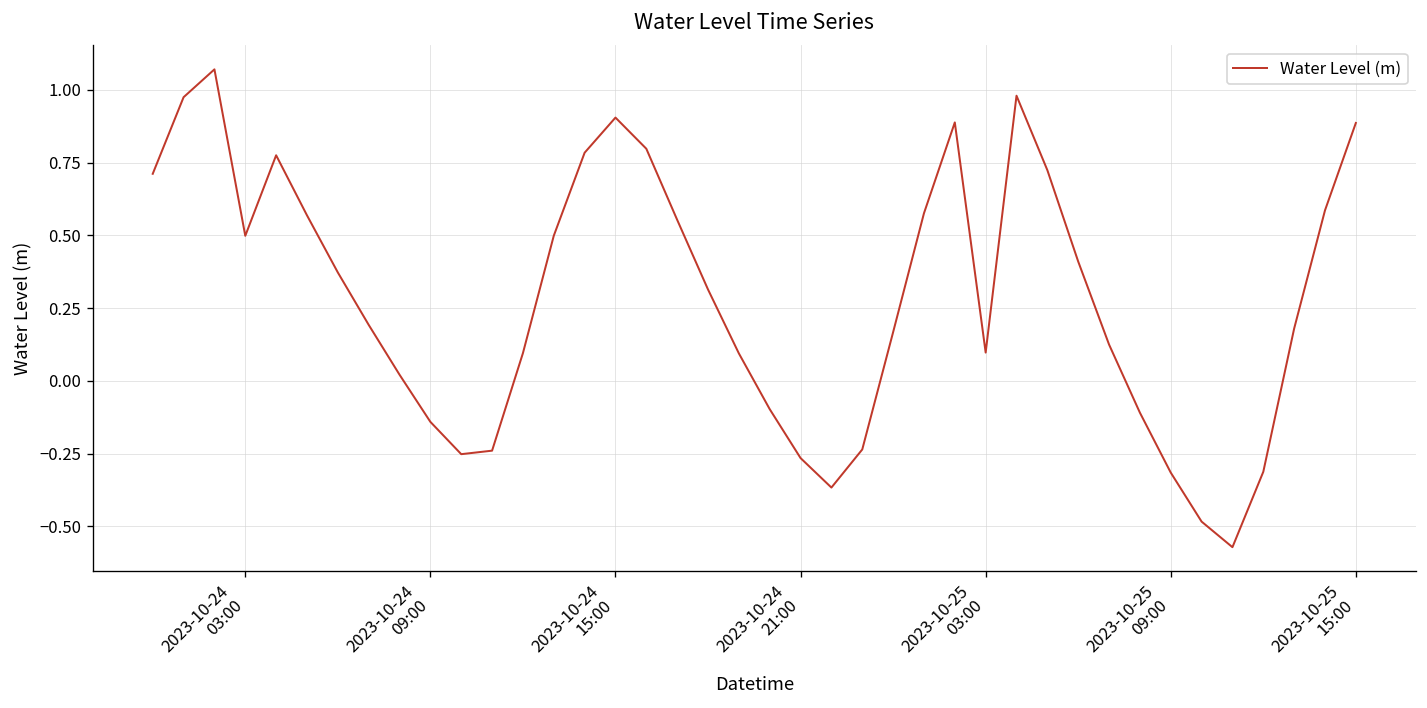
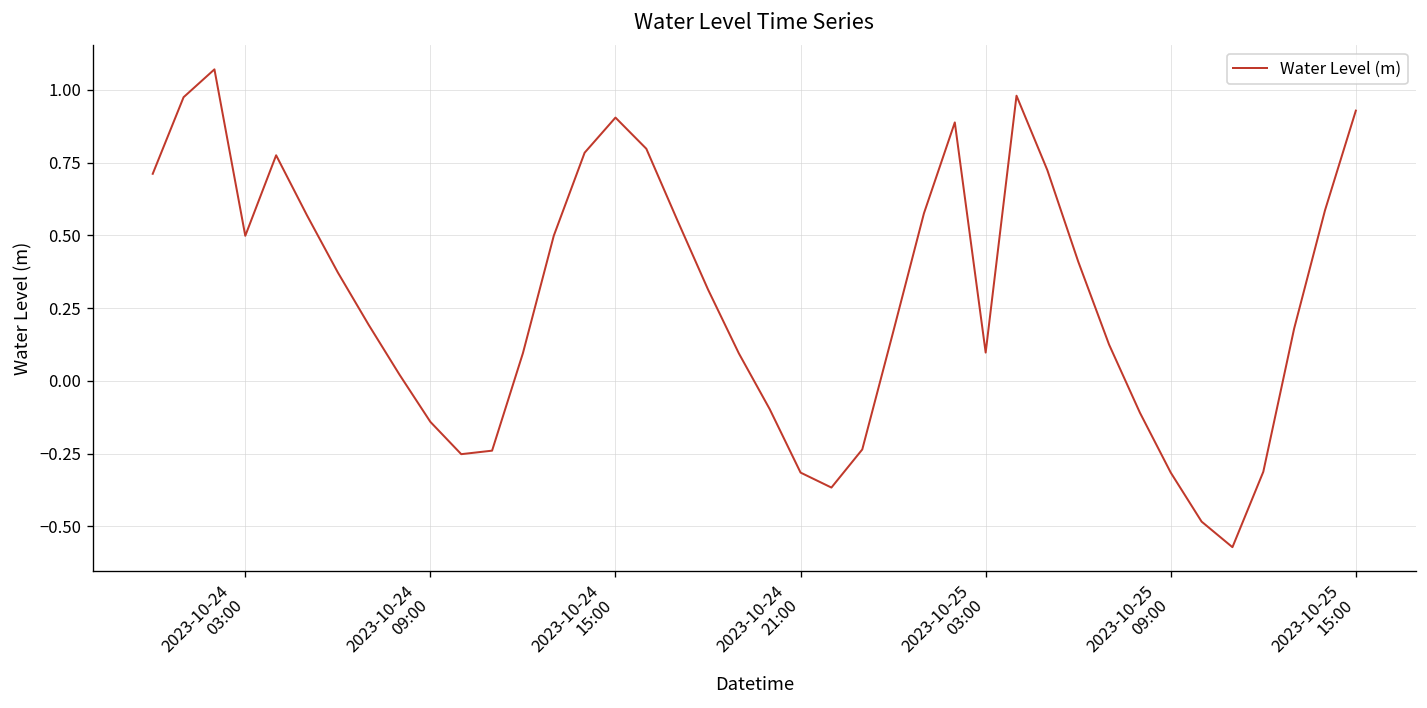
  {
    "2023-10-24 03:00": 0.50,
    "2023-10-24 09:00": -0.14,
    "2023-10-24 15:00": 0.90,
-   "2023-10-24 21:00": -0.27,
+   "2023-10-24 21:00": -0.32,
    "2023-10-25 03:00": 0.10,
    "2023-10-25 09:00": -0.32,
-   "2023-10-25 15:00": 0.89
+   "2023-10-25 15:00": 0.93
  }
